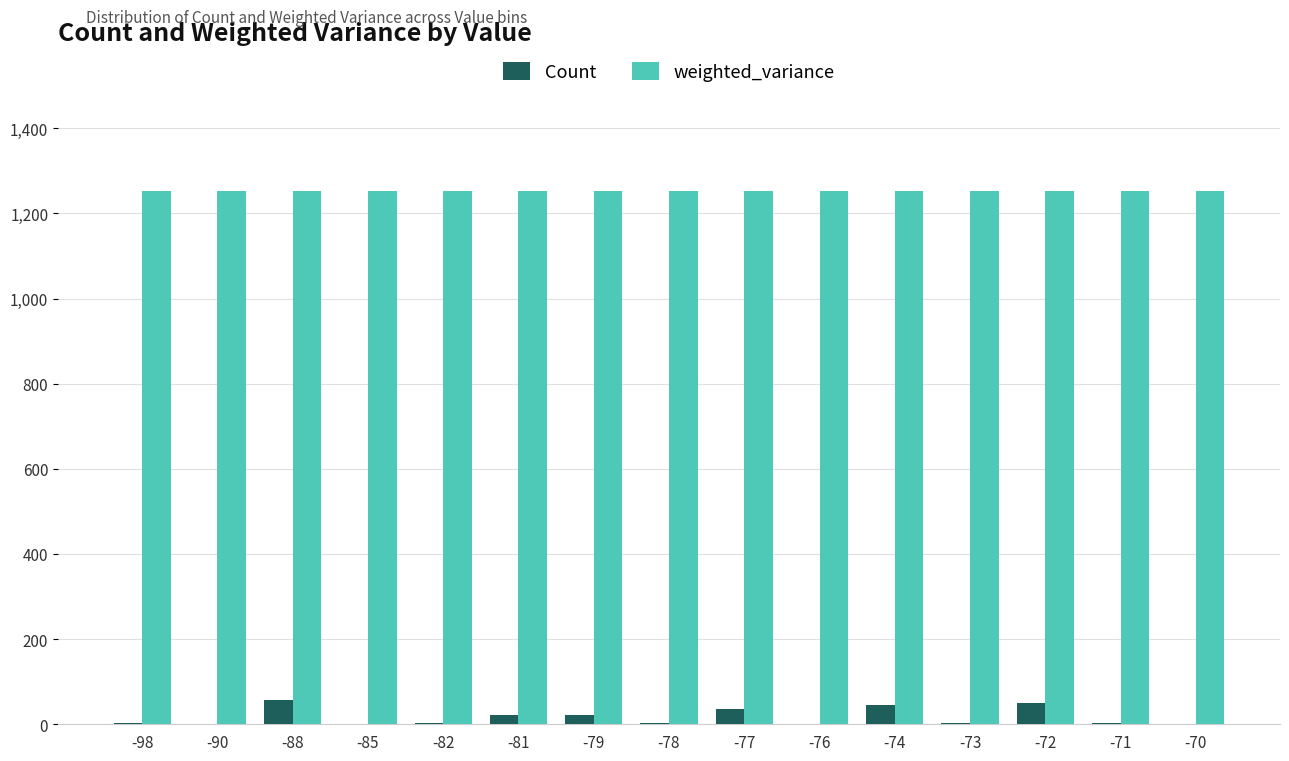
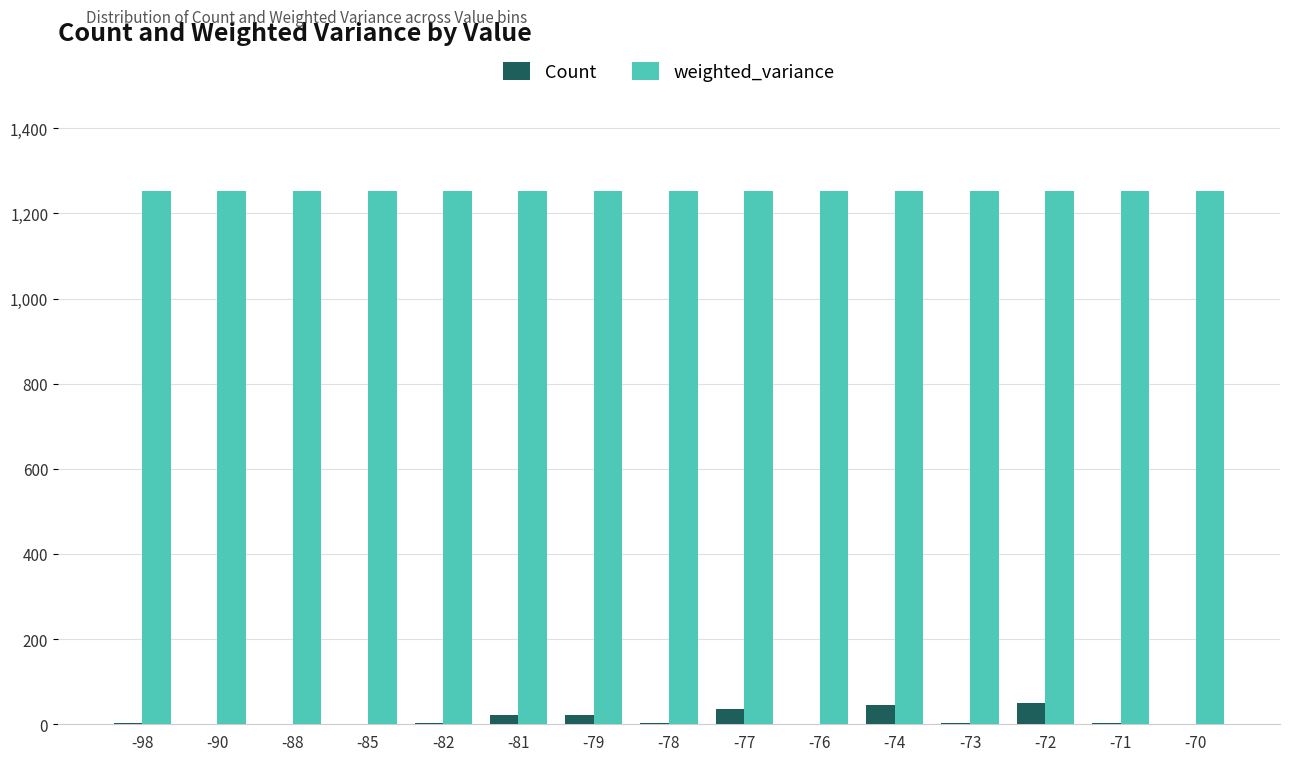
  {
    "Count": {
-     "-88": "60",
+     "-88": "0",
      "-81": "20",
      "-79": "20",
      "-77": "40",
      "-74": "50",
      "-72": "50"
    },
    "weighted_variance": {
      "-98": "1,250",
      "-90": "1,250",
      "-88": "1,250",
      "-85": "1,250",
      "-82": "1,250",
      "-81": "1,250",
      "-79": "1,250",
      "-78": "1,250",
      "-77": "1,250",
      "-76": "1,250",
      "-74": "1,250",
      "-73": "1,250",
      "-72": "1,250",
      "-71": "1,250",
      "-70": "1,250"
    }
  }
